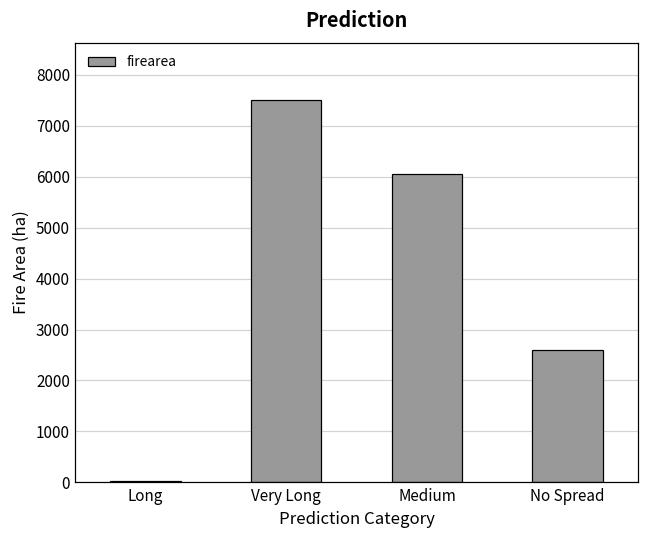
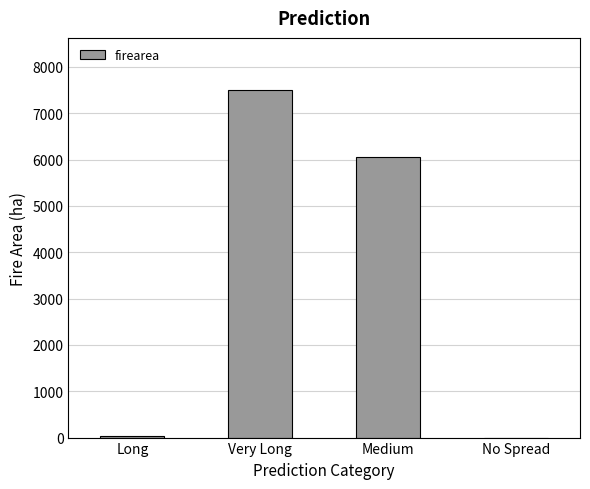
  {
    "Very Long": 7500,
    "Medium": 6100,
-   "No Spread": 2600
+   "No Spread": 0
  }
